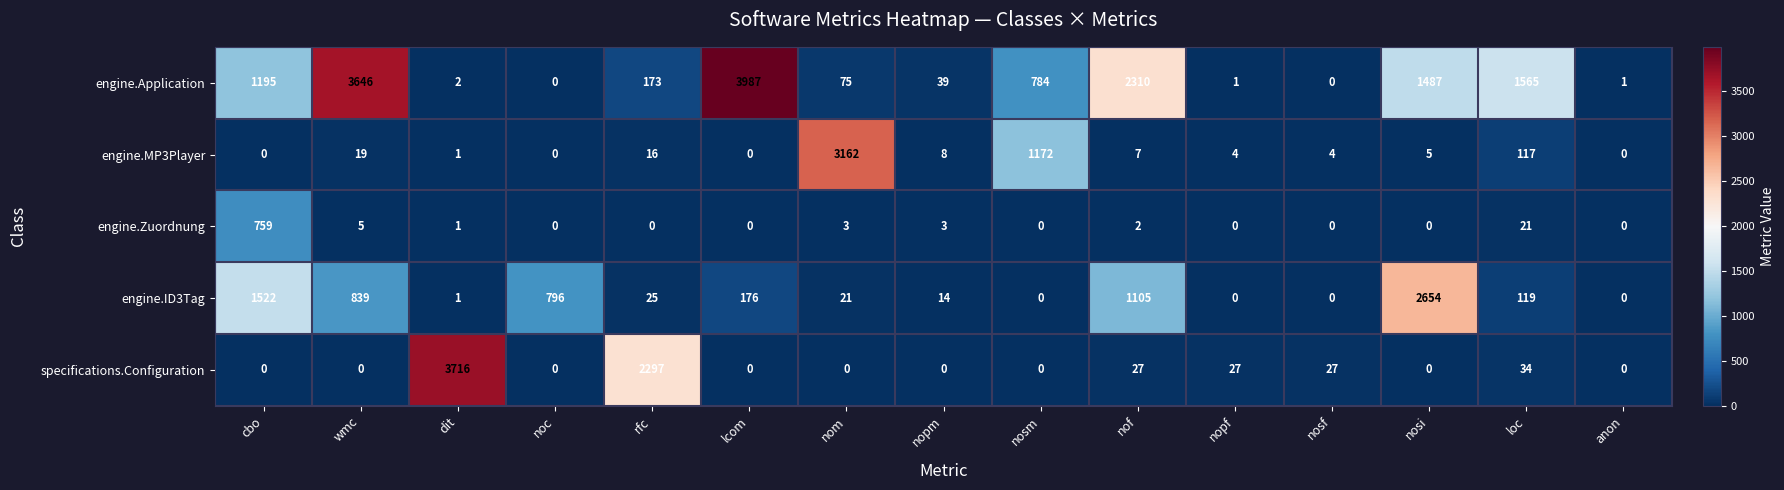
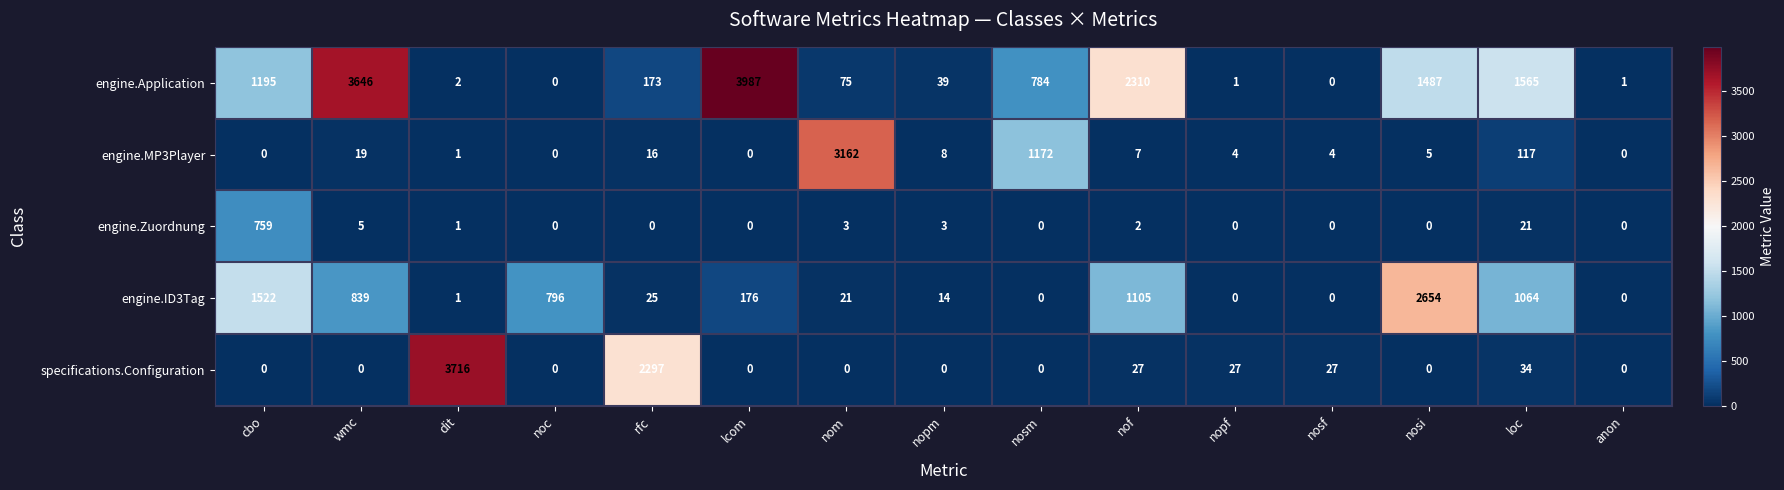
  {
    "engine.Application": {
      "cbo": 1195,
      "wmc": 3646,
      "dit": 2,
      "noc": 0,
      "rfc": 173,
      "lcom": 3987,
      "nom": 75,
      "nopm": 39,
      "nosm": 784,
      "nopf": 1,
      "nosf": 0,
      "nosi": 1487,
      "loc": 1565,
      "anon": 1
    },
    "engine.MP3Player": {
      "cbo": 0,
      "wmc": 19,
      "dit": 1,
      "noc": 0,
      "rfc": 16,
      "lcom": 0,
      "nom": 3162,
      "nopm": 8,
      "nosm": 1172,
      "nof": 7,
      "nopf": 4,
      "nosf": 4,
      "nosi": 5,
      "loc": 117,
      "anon": 0
    },
    "engine.Zuordnung": {
      "cbo": 759,
      "wmc": 5,
      "dit": 1,
      "noc": 0,
      "rfc": 0,
      "lcom": 0,
      "nom": 3,
      "nopm": 3,
      "nosm": 0,
      "nof": 2,
      "nopf": 0,
      "nosf": 0,
      "nosi": 0,
      "loc": 21,
      "anon": 0
    },
    "engine.ID3Tag": {
      "cbo": 1522,
      "wmc": 839,
      "dit": 1,
      "noc": 796,
      "rfc": 25,
      "lcom": 176,
      "nom": 21,
      "nopm": 14,
      "nosm": 0,
      "nof": 1105,
      "nopf": 0,
      "nosf": 0,
      "nosi": 2654,
-     "loc": 119,
+     "loc": 1064,
      "anon": 0
    },
    "specifications.Configuration": {
      "cbo": 0,
      "wmc": 0,
      "dit": 3716,
      "noc": 0,
      "lcom": 0,
      "nom": 0,
      "nopm": 0,
      "nosm": 0,
      "nof": 27,
      "nopf": 27,
      "nosf": 27,
      "nosi": 0,
      "loc": 34,
      "anon": 0
    }
  }
